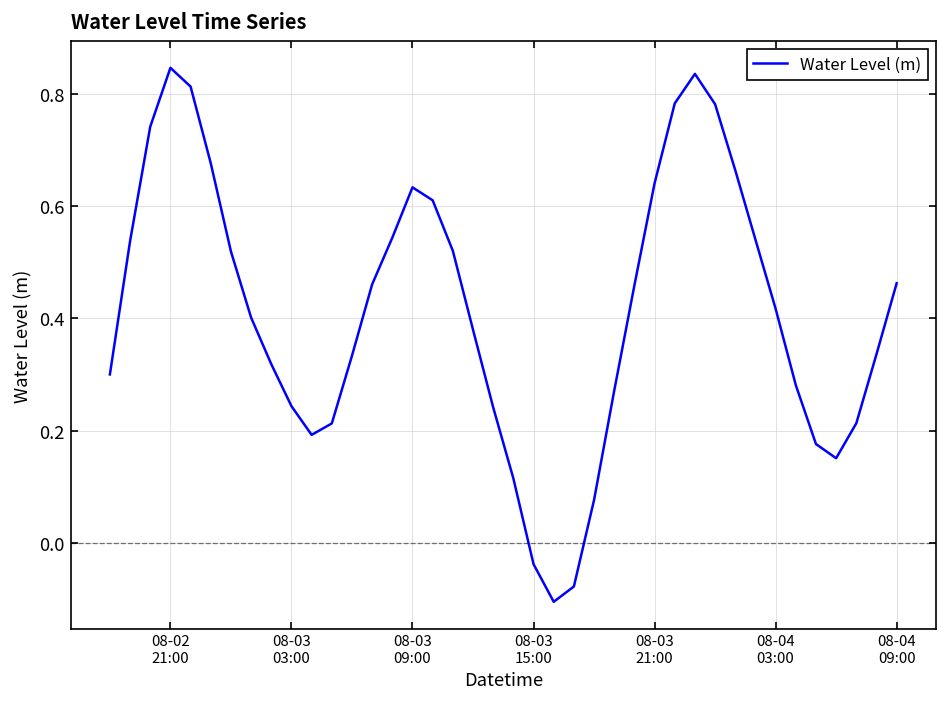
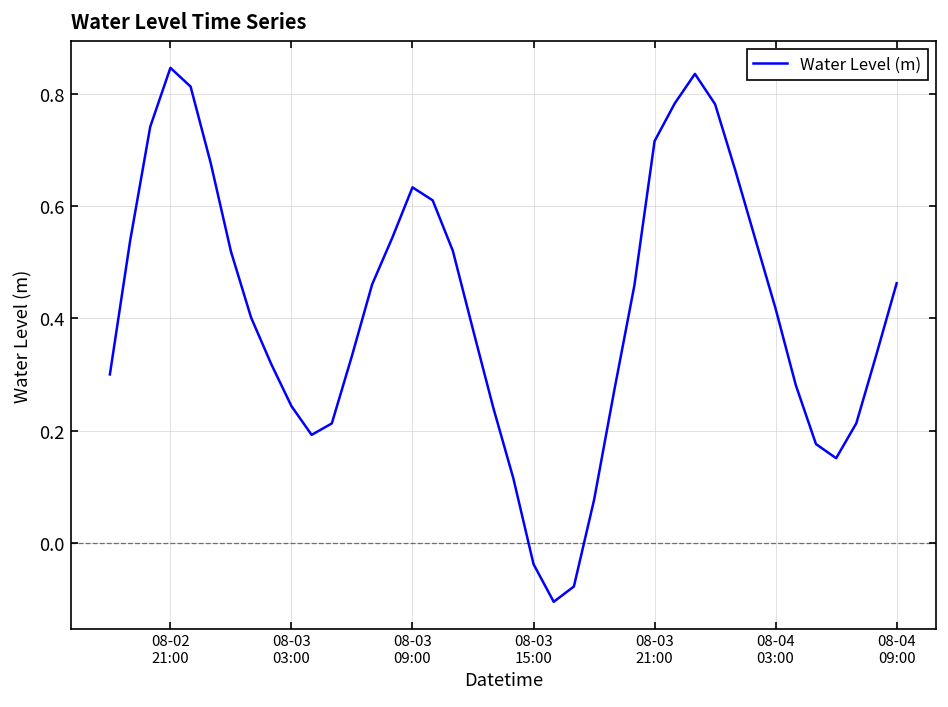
  {
    "08-02 21:00": 0.85,
    "08-03 03:00": 0.24,
    "08-03 09:00": 0.63,
    "08-03 15:00": -0.04,
-   "08-03 21:00": 0.64,
+   "08-03 21:00": 0.72,
    "08-04 03:00": 0.42,
    "08-04 09:00": 0.46
  }
